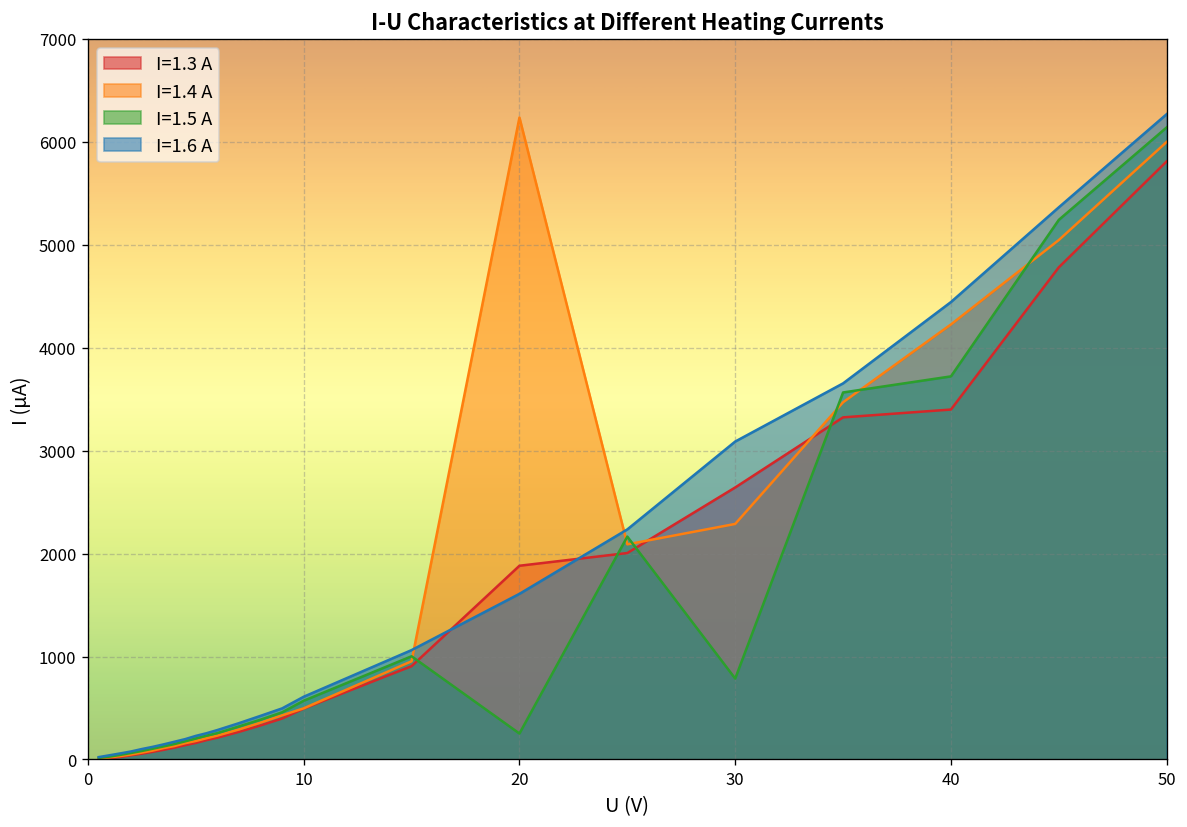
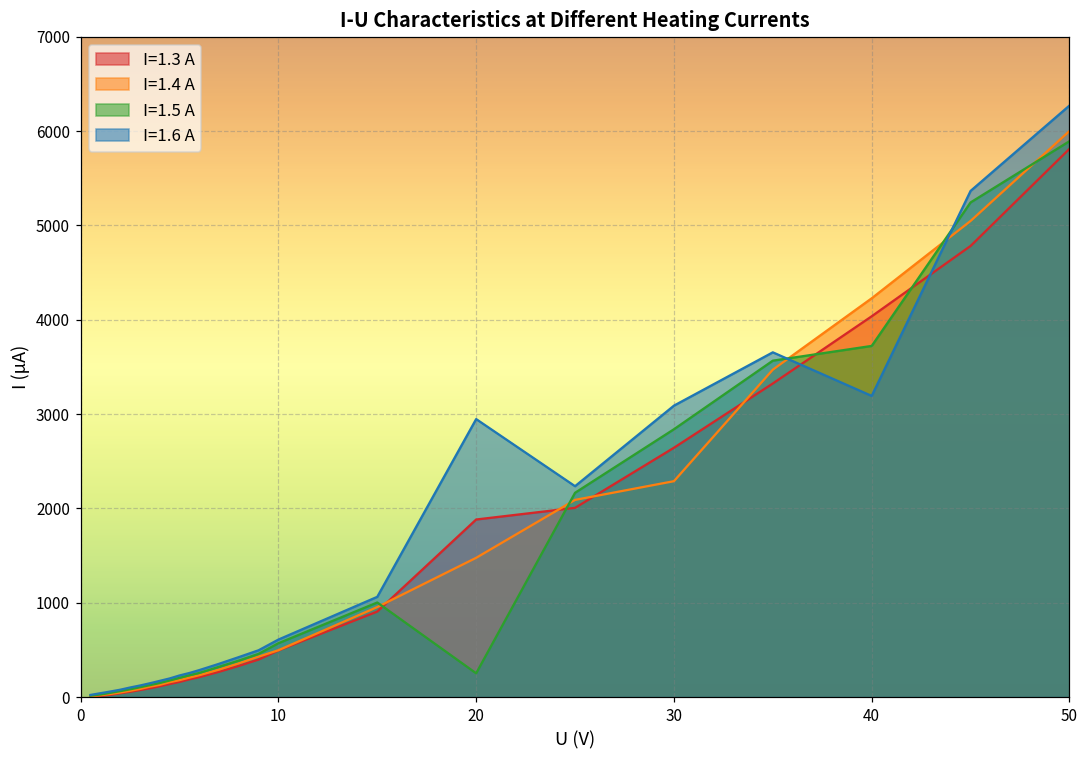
  {
    "I=1.3 A": {
      "20": 1900,
      "30": 2600,
-     "40": 3400,
+     "40": 4000,
      "50": 5800
    },
    "I=1.4 A": {
-     "20": 6200,
+     "20": 1500,
      "30": 2300,
      "40": 4200,
      "50": 6000
    },
    "I=1.5 A": {
      "10": 600,
      "20": 300,
-     "30": 800,
+     "30": 2800,
      "40": 3700,
-     "50": 6100
+     "50": 5900
    },
    "I=1.6 A": {
      "10": 600,
-     "20": 1600,
+     "20": 2900,
      "30": 3100,
-     "40": 4400,
+     "40": 3200,
      "50": 6300
    }
  }
